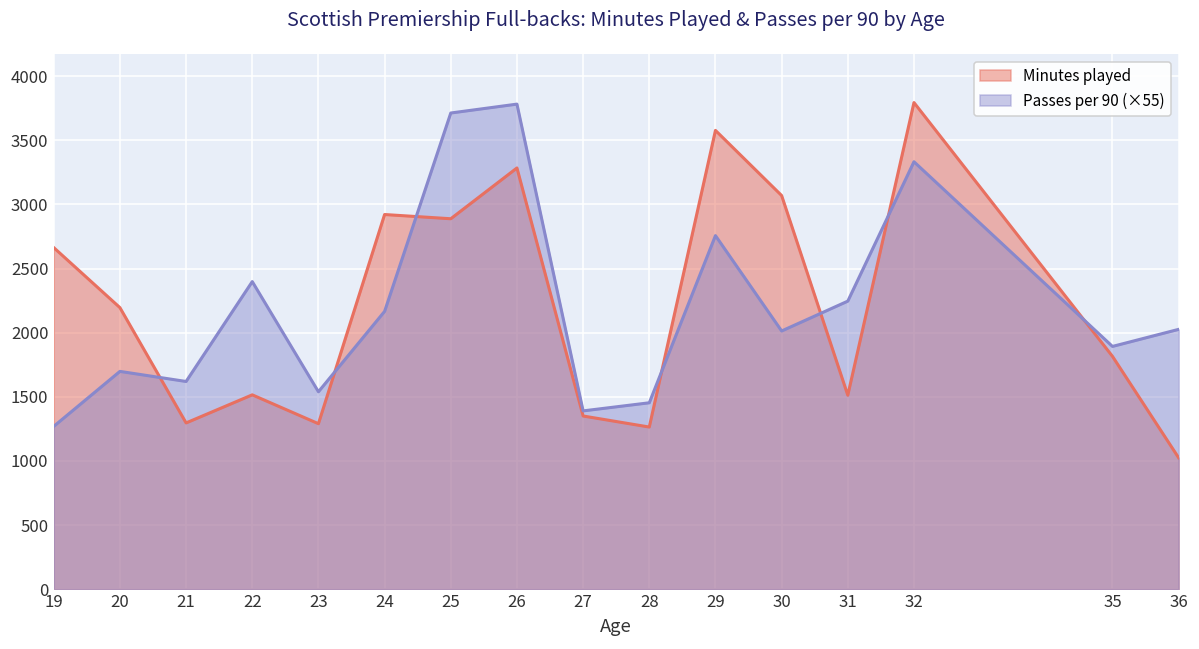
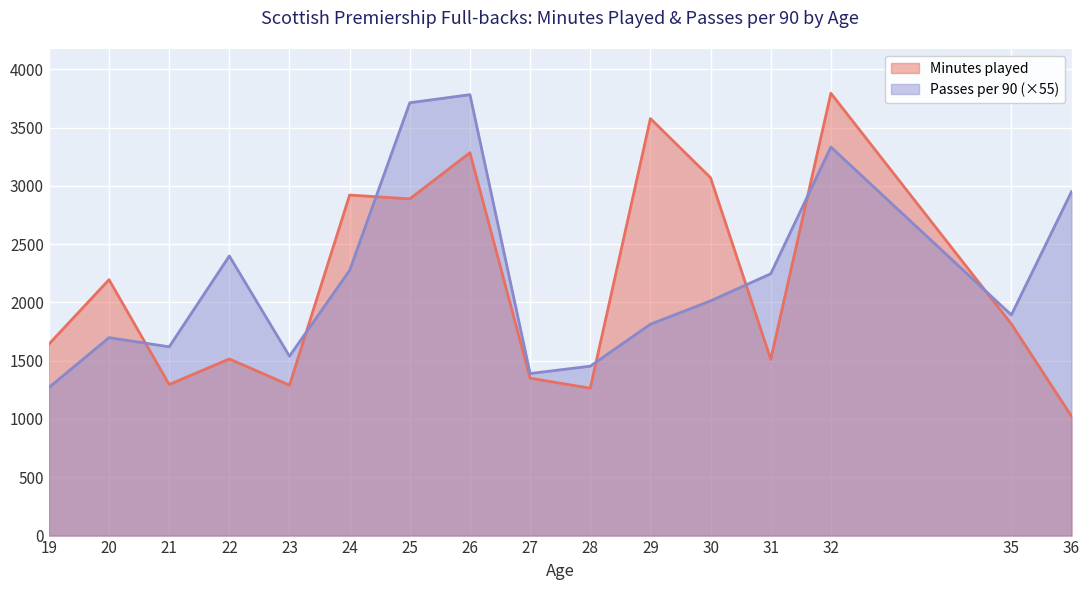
  {
    "Minutes played": {
-     "19": 2660,
+     "19": 1640,
      "20": 2200,
      "21": 1300,
      "22": 1520,
      "23": 1290,
      "24": 2920,
      "25": 2890,
      "26": 3280,
      "27": 1350,
      "28": 1260,
      "29": 3580,
      "30": 3070,
      "31": 1510,
      "32": 3790,
      "35": 1820,
      "36": 1020
    },
    "Passes per 90 (×55)": {
      "19": 1270,
      "20": 1700,
      "21": 1620,
      "22": 2400,
      "23": 1540,
-     "24": 2170,
+     "24": 2270,
      "25": 3710,
      "26": 3780,
      "27": 1390,
      "28": 1450,
-     "29": 2760,
+     "29": 1810,
      "30": 2010,
      "31": 2250,
      "32": 3330,
      "35": 1890,
-     "36": 2030
+     "36": 2950
    }
  }
